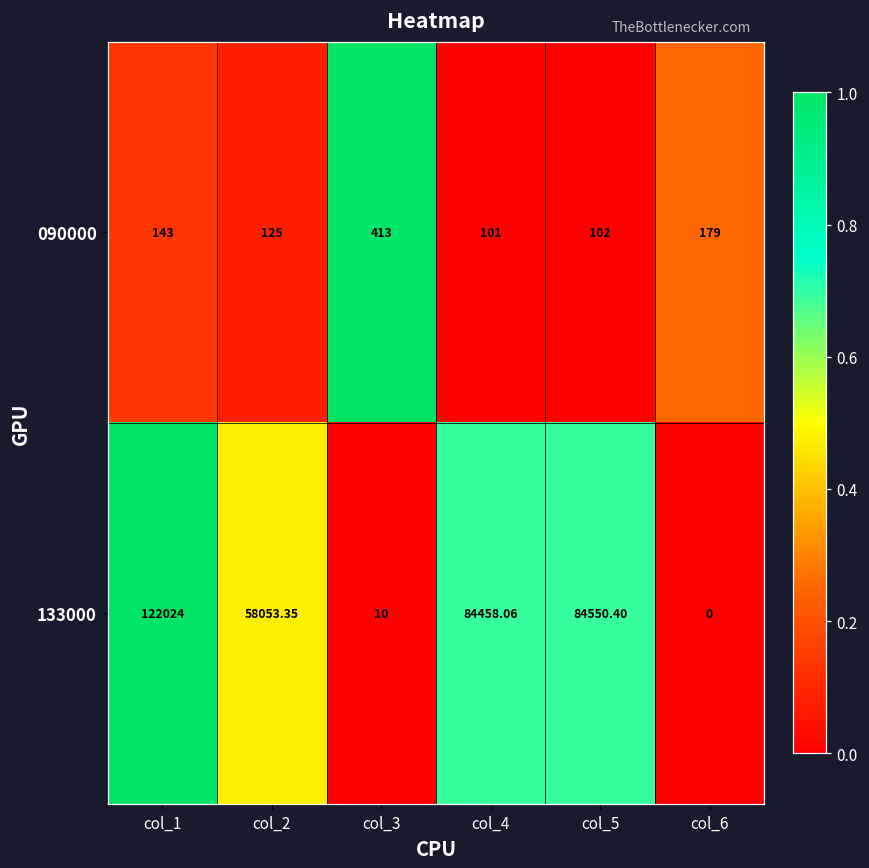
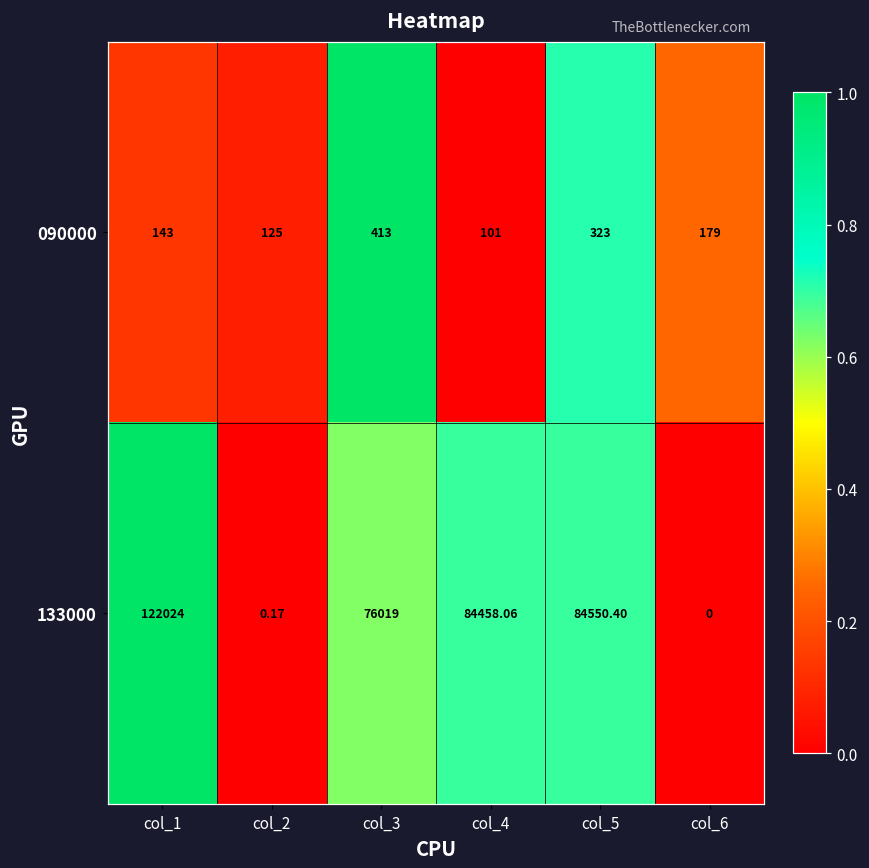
  {
    "090000": {
      "col_1": 143,
      "col_2": 125,
      "col_3": 413,
      "col_4": 101,
-     "col_5": 102,
+     "col_5": 323,
      "col_6": 179
    },
    "133000": {
      "col_1": 122024,
-     "col_2": 58053.35,
-     "col_3": 10,
+     "col_2": 0.17,
+     "col_3": 76019,
      "col_4": 84458.06,
      "col_5": 84550.40,
      "col_6": 0
    }
  }
